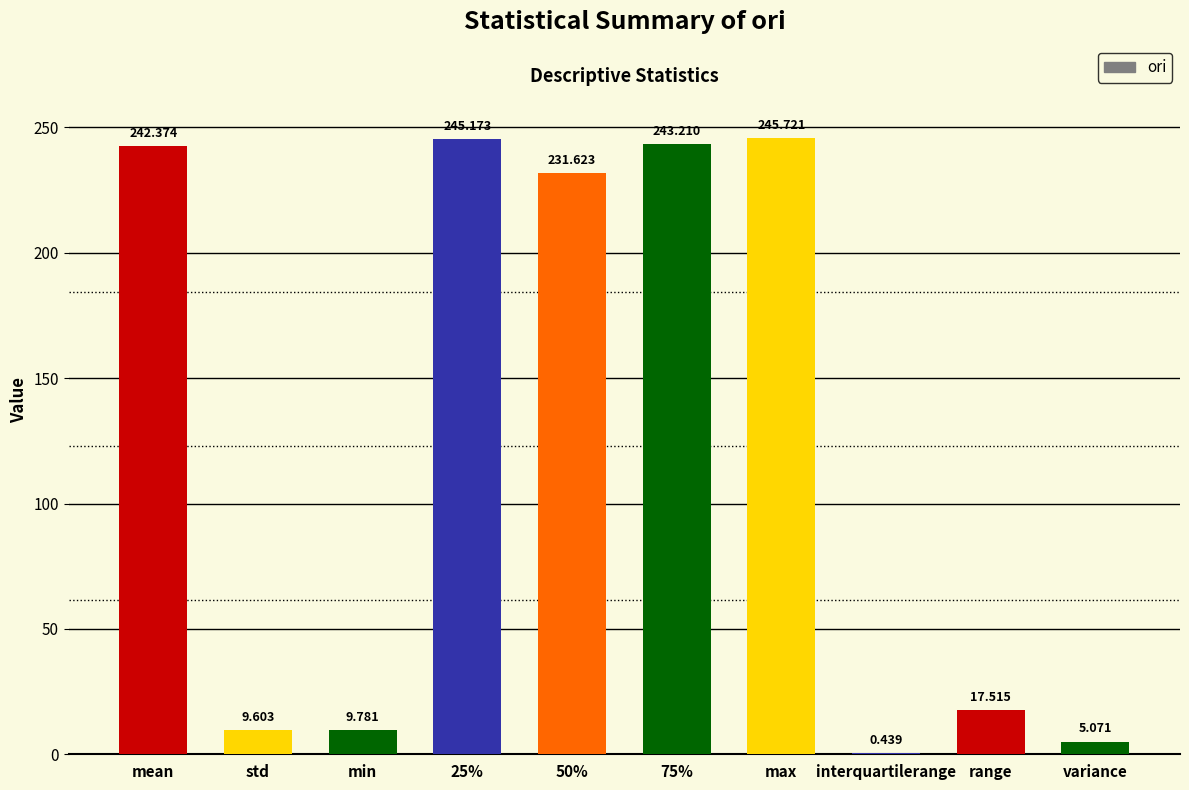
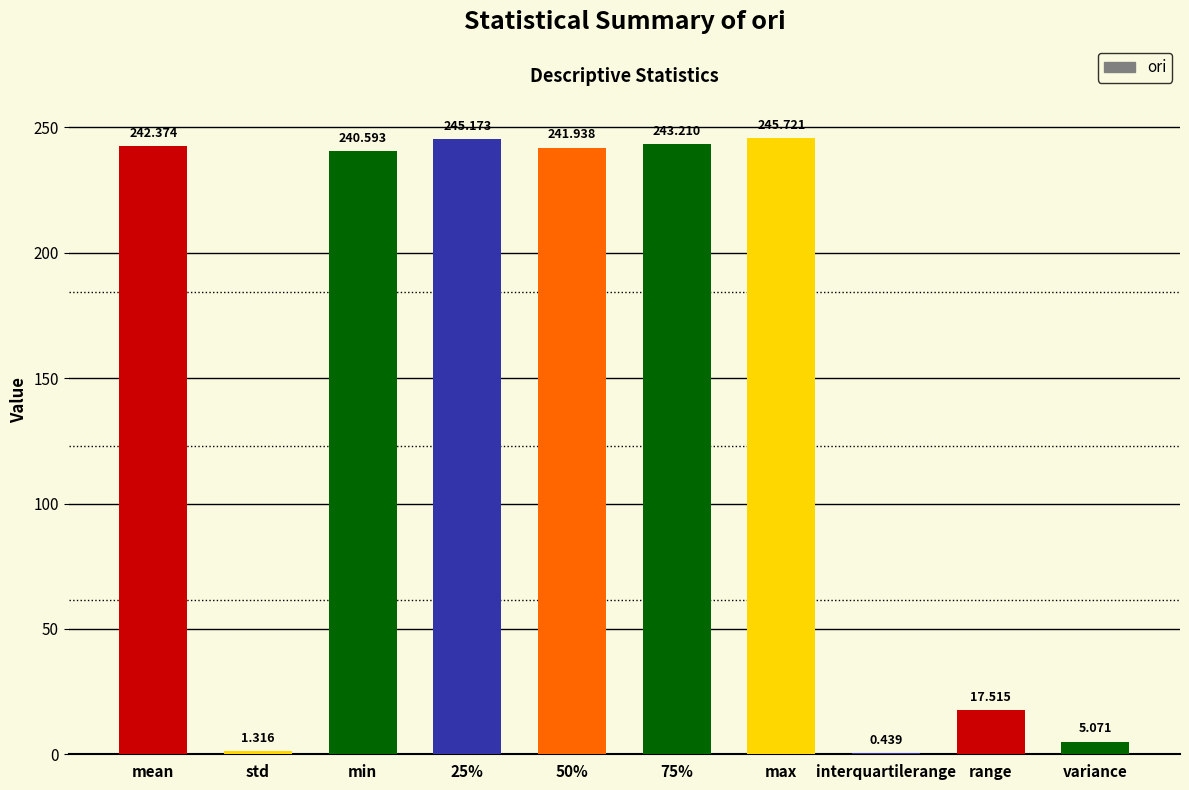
  {
    "mean": 242.374,
-   "std": 9.603,
-   "min": 9.781,
+   "std": 1.316,
+   "min": 240.593,
    "25%": 245.173,
-   "50%": 231.623,
+   "50%": 241.938,
    "75%": 243.210,
    "max": 245.721,
    "interquartilerange": 0.439,
    "range": 17.515,
    "variance": 5.071
  }
